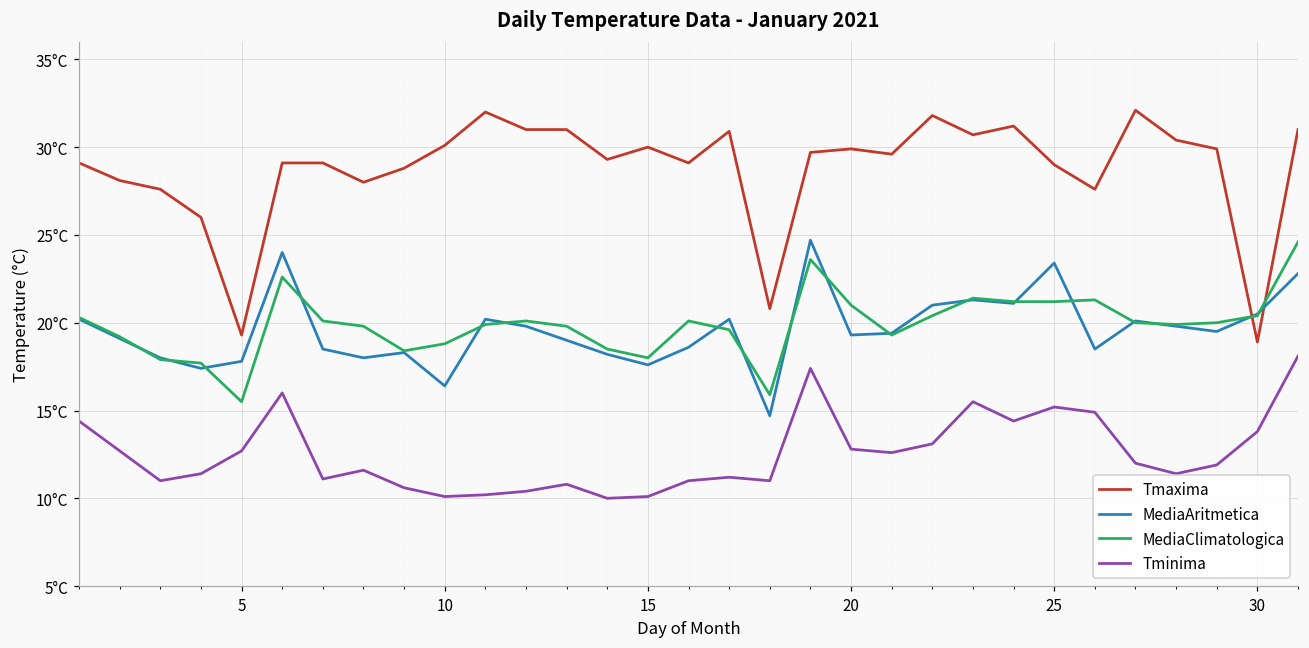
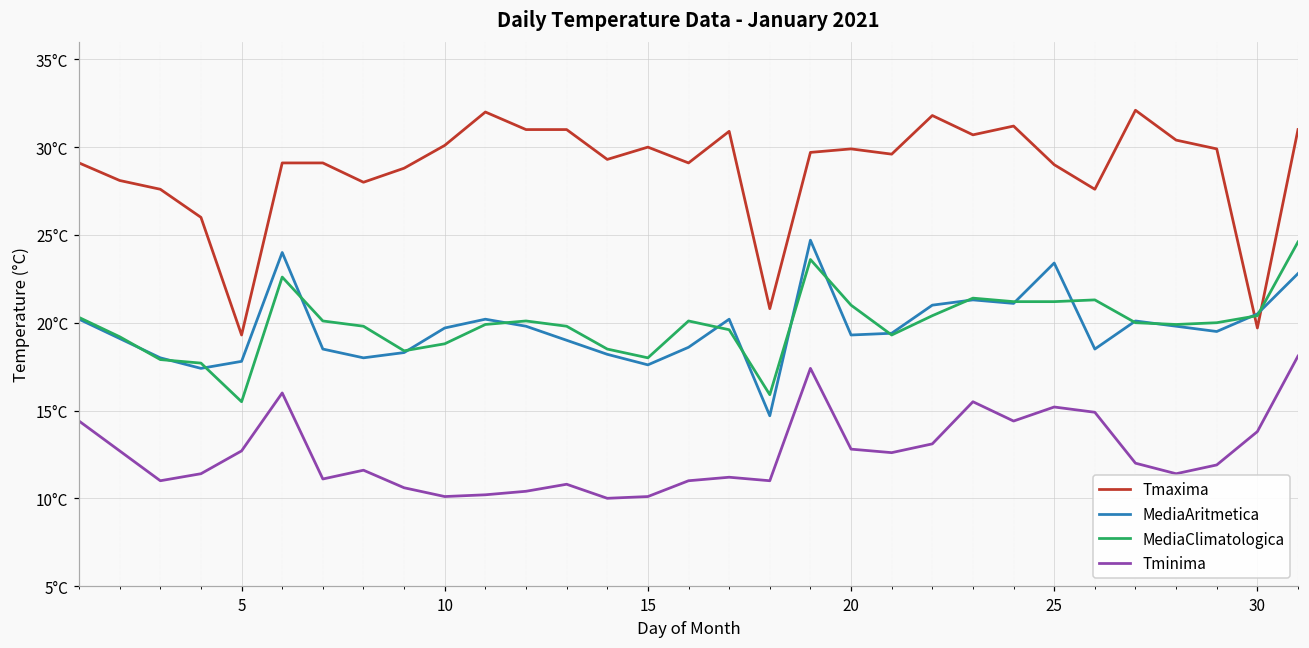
  {
    "Tmaxima": {
      "5": "19.3°C",
      "10": "30.1°C",
      "15": "30.0°C",
      "20": "29.9°C",
      "25": "29.0°C",
-     "30": "18.9°C"
+     "30": "19.7°C"
    },
    "MediaAritmetica": {
      "5": "17.8°C",
-     "10": "16.4°C",
+     "10": "19.7°C",
      "15": "17.6°C",
      "20": "19.3°C",
      "25": "23.4°C"
    },
    "MediaClimatologica": {
      "5": "15.5°C",
      "10": "18.8°C",
      "15": "18.0°C",
      "20": "21.0°C",
      "25": "21.2°C"
    },
    "Tminima": {
      "5": "12.7°C",
      "10": "10.1°C",
      "15": "10.1°C",
      "20": "12.8°C",
      "25": "15.2°C",
      "30": "13.8°C"
    }
  }
